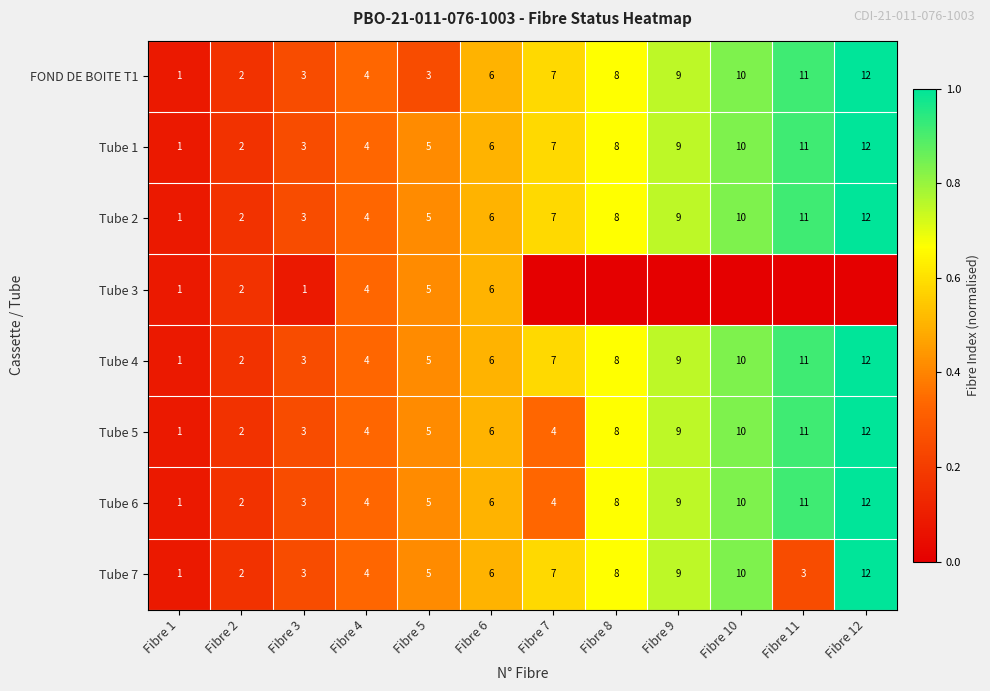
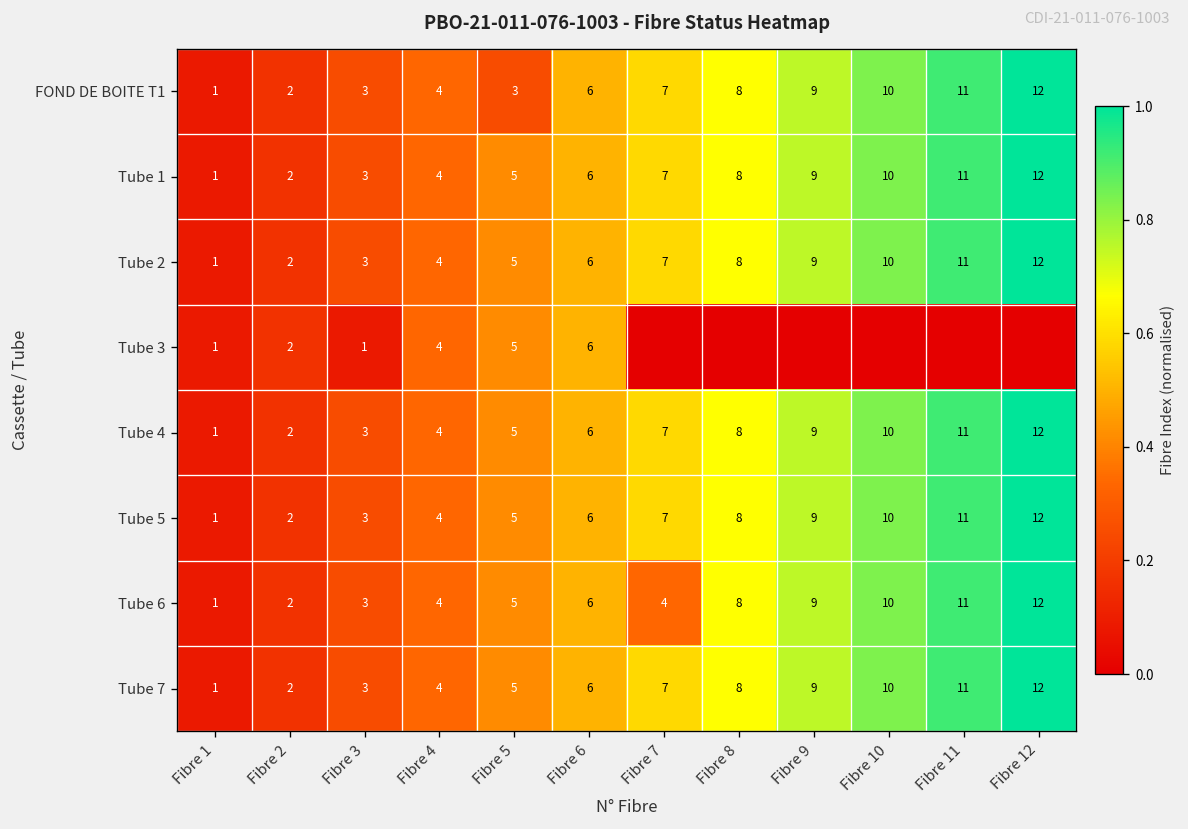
  {
    "FOND DE BOITE T1": {
      "Fibre 1": 1,
      "Fibre 2": 2,
      "Fibre 3": 3,
      "Fibre 4": 4,
      "Fibre 5": 3,
      "Fibre 6": 6,
      "Fibre 7": 7,
      "Fibre 8": 8,
      "Fibre 9": 9,
      "Fibre 10": 10,
      "Fibre 11": 11,
      "Fibre 12": 12
    },
    "Tube 1": {
      "Fibre 1": 1,
      "Fibre 2": 2,
      "Fibre 3": 3,
      "Fibre 4": 4,
      "Fibre 5": 5,
      "Fibre 6": 6,
      "Fibre 7": 7,
      "Fibre 8": 8,
      "Fibre 9": 9,
      "Fibre 10": 10,
      "Fibre 11": 11,
      "Fibre 12": 12
    },
    "Tube 2": {
      "Fibre 1": 1,
      "Fibre 2": 2,
      "Fibre 3": 3,
      "Fibre 4": 4,
      "Fibre 5": 5,
      "Fibre 6": 6,
      "Fibre 7": 7,
      "Fibre 8": 8,
      "Fibre 9": 9,
      "Fibre 10": 10,
      "Fibre 11": 11,
      "Fibre 12": 12
    },
    "Tube 3": {
      "Fibre 1": 1,
      "Fibre 2": 2,
      "Fibre 3": 1,
      "Fibre 4": 4,
      "Fibre 5": 5,
      "Fibre 6": 6
    },
    "Tube 4": {
      "Fibre 1": 1,
      "Fibre 2": 2,
      "Fibre 3": 3,
      "Fibre 4": 4,
      "Fibre 5": 5,
      "Fibre 6": 6,
      "Fibre 7": 7,
      "Fibre 8": 8,
      "Fibre 9": 9,
      "Fibre 10": 10,
      "Fibre 11": 11,
      "Fibre 12": 12
    },
    "Tube 5": {
      "Fibre 1": 1,
      "Fibre 2": 2,
      "Fibre 3": 3,
      "Fibre 4": 4,
      "Fibre 5": 5,
      "Fibre 6": 6,
-     "Fibre 7": 4,
+     "Fibre 7": 7,
      "Fibre 8": 8,
      "Fibre 9": 9,
      "Fibre 10": 10,
      "Fibre 11": 11,
      "Fibre 12": 12
    },
    "Tube 6": {
      "Fibre 1": 1,
      "Fibre 2": 2,
      "Fibre 3": 3,
      "Fibre 4": 4,
      "Fibre 5": 5,
      "Fibre 6": 6,
      "Fibre 7": 4,
      "Fibre 8": 8,
      "Fibre 9": 9,
      "Fibre 10": 10,
      "Fibre 11": 11,
      "Fibre 12": 12
    },
    "Tube 7": {
      "Fibre 1": 1,
      "Fibre 2": 2,
      "Fibre 3": 3,
      "Fibre 4": 4,
      "Fibre 5": 5,
      "Fibre 6": 6,
      "Fibre 7": 7,
      "Fibre 8": 8,
      "Fibre 9": 9,
      "Fibre 10": 10,
-     "Fibre 11": 3,
+     "Fibre 11": 11,
      "Fibre 12": 12
    }
  }
